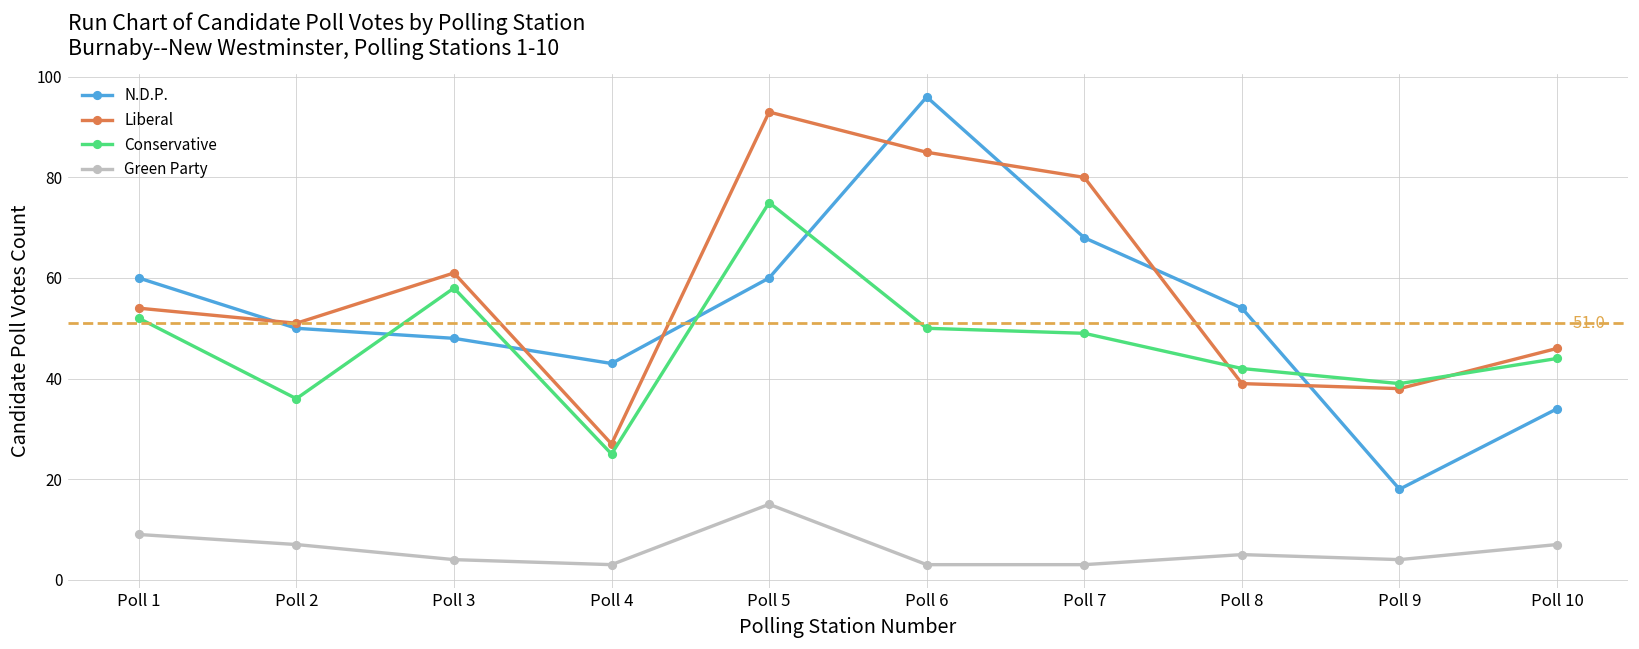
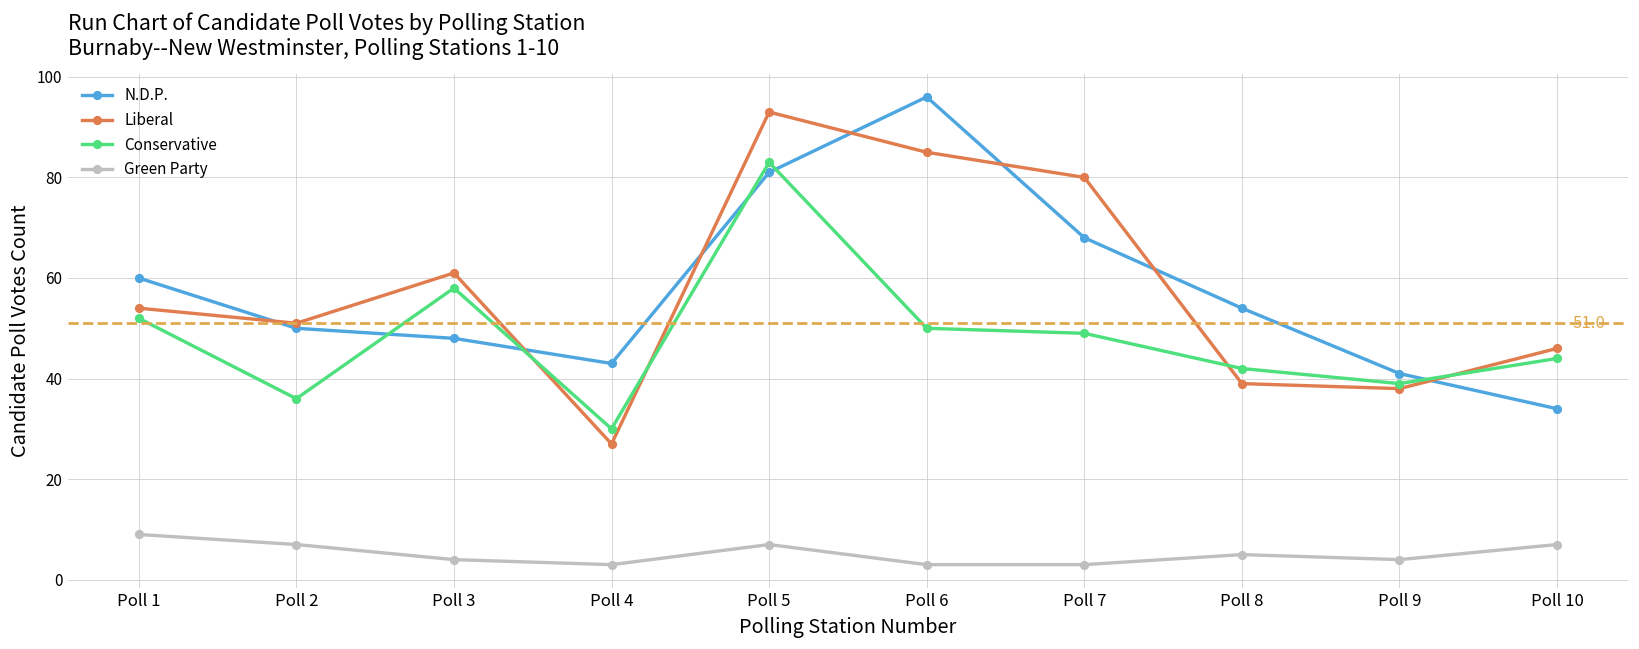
  {
    "N.D.P.": {
      "Poll 1": 60,
      "Poll 2": 50,
      "Poll 3": 48,
      "Poll 4": 43,
-     "Poll 5": 60,
+     "Poll 5": 81,
      "Poll 6": 96,
      "Poll 7": 68,
      "Poll 8": 54,
-     "Poll 9": 18,
+     "Poll 9": 41,
      "Poll 10": 34
    },
    "Liberal": {
      "Poll 1": 54,
      "Poll 2": 51,
      "Poll 3": 61,
      "Poll 4": 27,
      "Poll 5": 93,
      "Poll 6": 85,
      "Poll 7": 80,
      "Poll 8": 39,
      "Poll 9": 38
    },
    "Conservative": {
      "Poll 1": 52,
      "Poll 2": 36,
      "Poll 3": 58,
-     "Poll 4": 25,
-     "Poll 5": 75,
+     "Poll 4": 30,
+     "Poll 5": 83,
      "Poll 6": 50,
      "Poll 7": 49,
      "Poll 8": 42,
      "Poll 9": 39,
      "Poll 10": 44
    },
    "Green Party": {
      "Poll 1": 9,
      "Poll 2": 7,
      "Poll 3": 4,
      "Poll 4": 3,
-     "Poll 5": 15,
+     "Poll 5": 7,
      "Poll 6": 3,
      "Poll 7": 3,
      "Poll 8": 5,
      "Poll 9": 4,
      "Poll 10": 7
    }
  }
